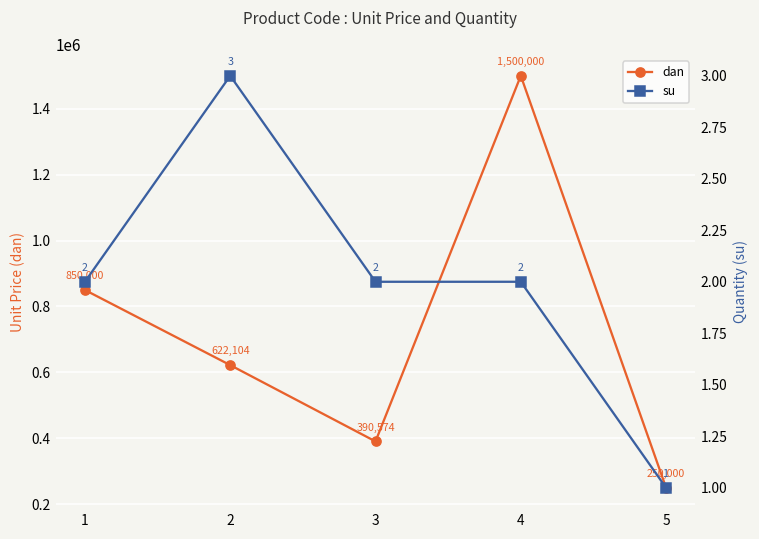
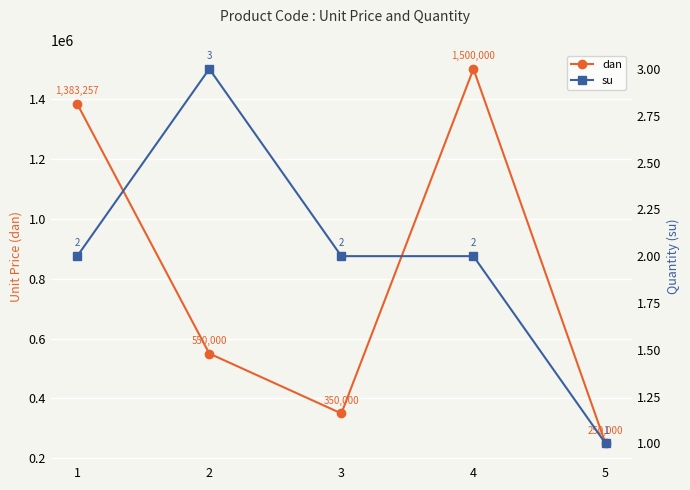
  {
    "dan": {
-     "1": "850,000",
-     "2": "622,104",
-     "3": "390,574",
+     "1": "1,383,257",
+     "2": "550,000",
+     "3": "350,000",
      "4": "1,500,000"
    },
    "su": {
      "2": "3",
      "3": "2",
      "4": "2"
    }
  }
